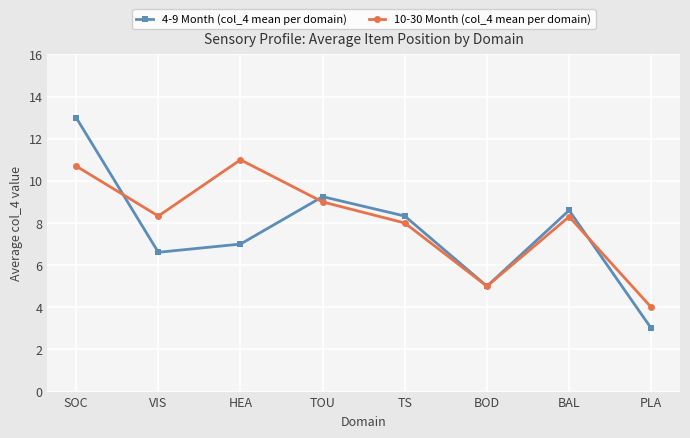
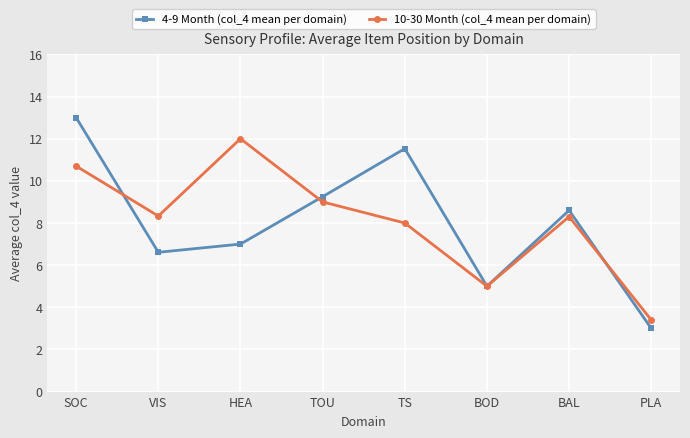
  {
    "4-9 Month (col_4 mean per domain)": {
      "SOC": 13.0,
      "VIS": 6.6,
      "HEA": 7.0,
      "TOU": 9.3,
-     "TS": 8.3,
+     "TS": 11.5,
      "BAL": 8.6,
      "PLA": 3.0
    },
    "10-30 Month (col_4 mean per domain)": {
      "SOC": 10.7,
      "VIS": 8.3,
-     "HEA": 11,
+     "HEA": 12,
      "TOU": 9.0,
      "TS": 8.0,
      "BAL": 8.3,
-     "PLA": 4.0
+     "PLA": 3.4
    }
  }
